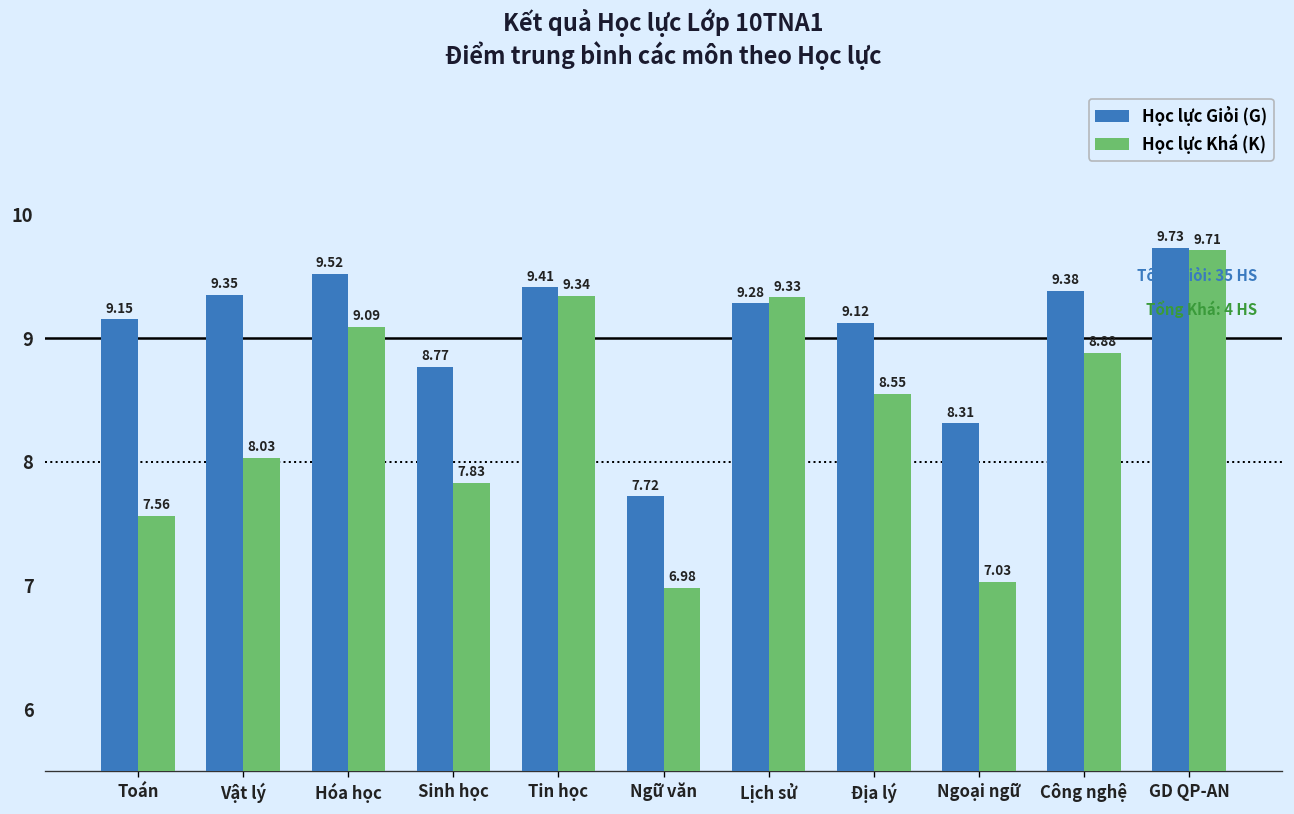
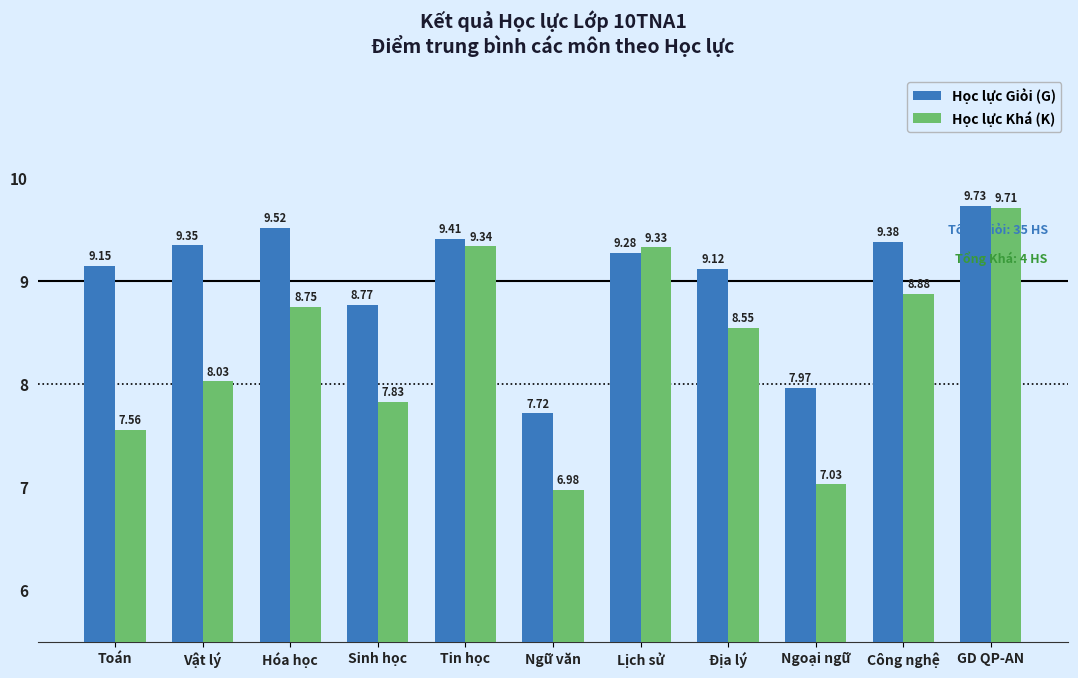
  {
    "Học lực Giỏi (G)": {
      "Toán": 9.15,
      "Vật lý": 9.35,
      "Hóa học": 9.52,
      "Sinh học": 8.77,
      "Tin học": 9.41,
      "Ngữ văn": 7.72,
      "Lịch sử": 9.28,
      "Địa lý": 9.12,
-     "Ngoại ngữ": 8.31,
+     "Ngoại ngữ": 7.97,
      "Công nghệ": 9.38,
      "GD QP-AN": 9.73
    },
    "Học lực Khá (K)": {
      "Toán": 7.56,
      "Vật lý": 8.03,
-     "Hóa học": 9.09,
+     "Hóa học": 8.75,
      "Sinh học": 7.83,
      "Tin học": 9.34,
      "Ngữ văn": 6.98,
      "Lịch sử": 9.33,
      "Địa lý": 8.55,
      "Ngoại ngữ": 7.03,
      "Công nghệ": 8.88,
      "GD QP-AN": 9.71
    }
  }
